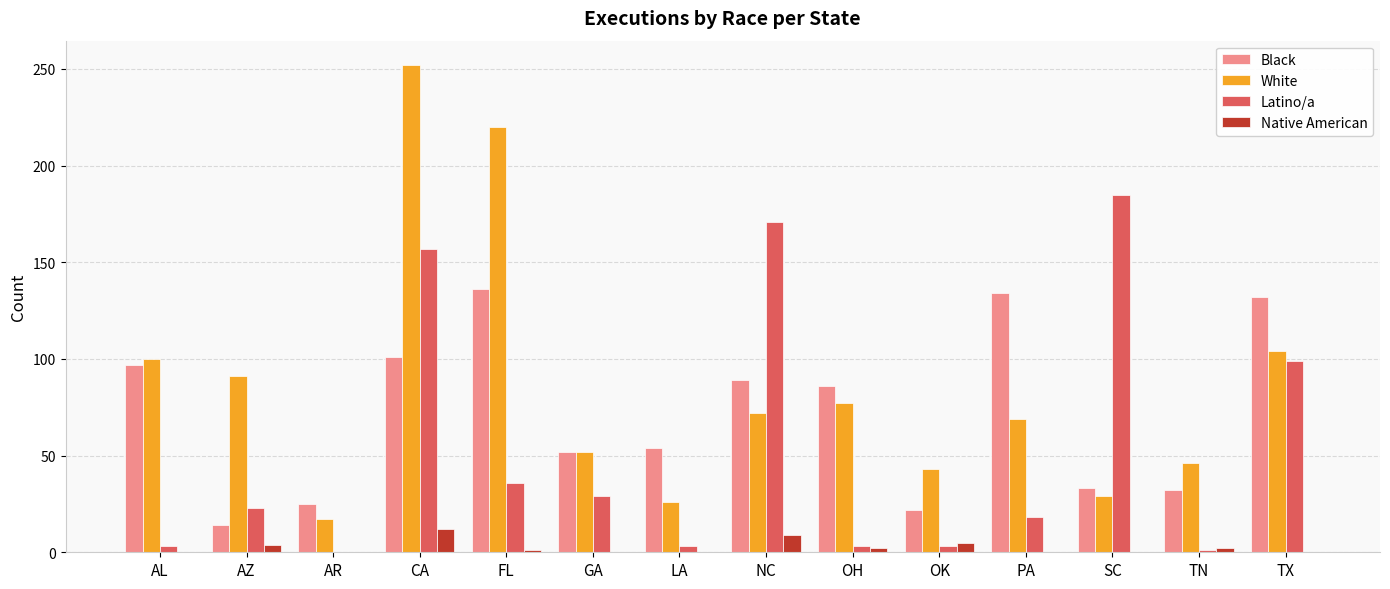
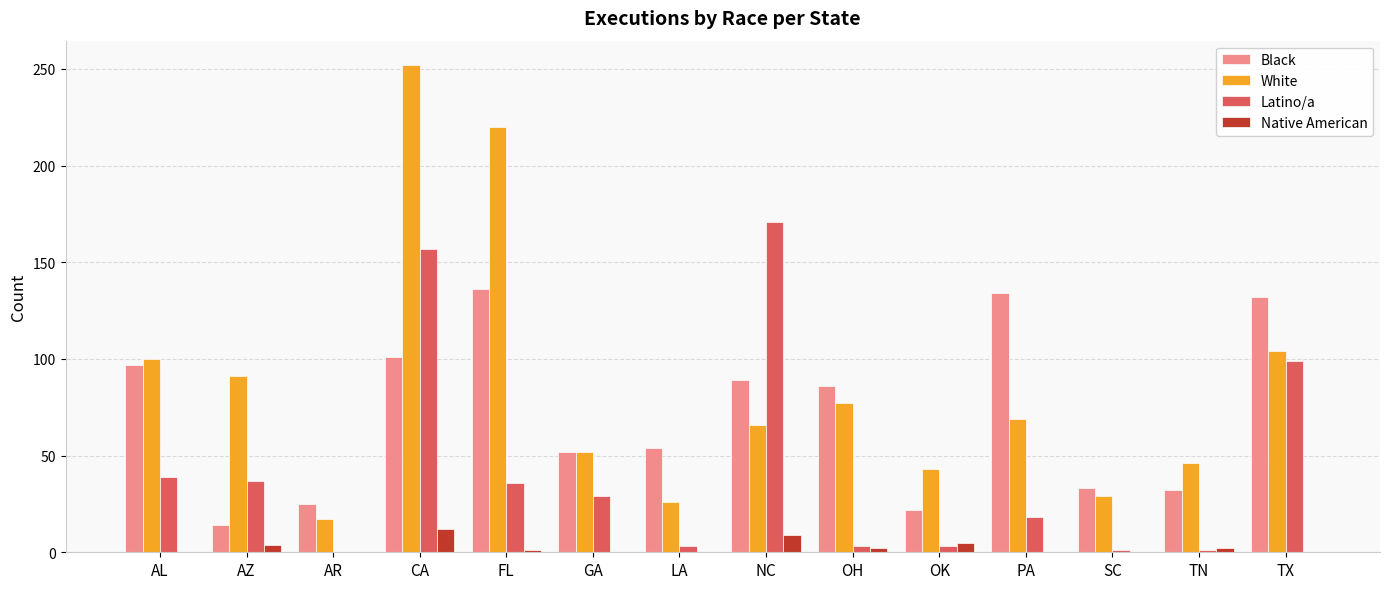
  {
    "Black": {
      "AL": 97,
      "AZ": 14,
      "AR": 25,
      "CA": 101,
      "FL": 136,
      "GA": 52,
      "LA": 54,
      "NC": 89,
      "OH": 86,
      "OK": 22,
      "PA": 134,
      "SC": 33,
      "TN": 32,
      "TX": 132
    },
    "White": {
      "AL": 100,
      "AZ": 91,
      "AR": 17,
      "CA": 252,
      "FL": 220,
      "GA": 52,
      "LA": 26,
-     "NC": 72,
+     "NC": 66,
      "OH": 77,
      "OK": 43,
      "PA": 69,
      "SC": 29,
      "TN": 46,
      "TX": 104
    },
    "Latino/a": {
-     "AL": 3,
-     "AZ": 23,
+     "AL": 39,
+     "AZ": 37,
      "AR": 0,
      "CA": 157,
      "FL": 36,
      "GA": 29,
      "LA": 3,
      "NC": 171,
      "OH": 3,
      "OK": 3,
      "PA": 18,
-     "SC": 185,
+     "SC": 1,
      "TX": 99
    },
    "Native American": {
      "AL": 0,
      "AZ": 4,
      "AR": 0,
      "CA": 12,
      "GA": 0,
      "LA": 0,
      "NC": 9,
      "OH": 2,
      "OK": 5,
      "PA": 0,
      "SC": 0,
      "TN": 2,
      "TX": 0
    }
  }
